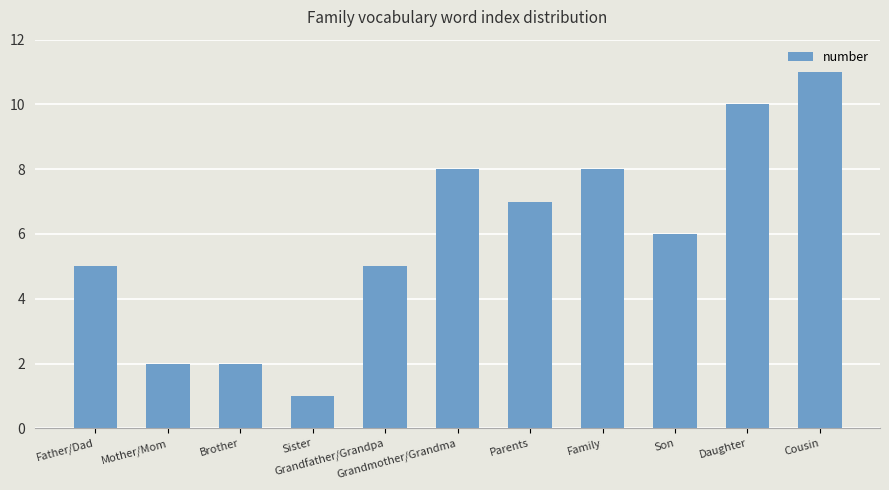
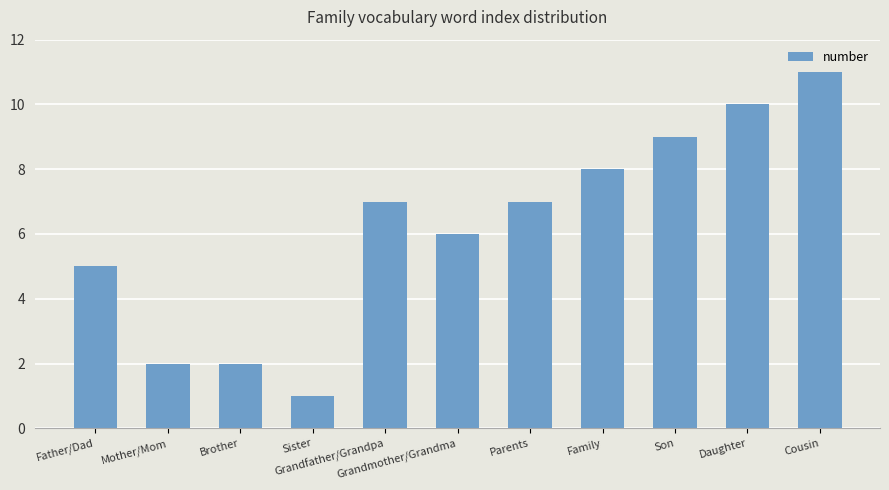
  {
    "Father/Dad": 5,
    "Mother/Mom": 2,
    "Brother": 2,
    "Sister": 1,
-   "Grandfather/Grandpa": 5,
-   "Grandmother/Grandma": 8,
+   "Grandfather/Grandpa": 7,
+   "Grandmother/Grandma": 6,
    "Parents": 7,
    "Family": 8,
-   "Son": 6,
+   "Son": 9,
    "Daughter": 10,
    "Cousin": 11
  }
